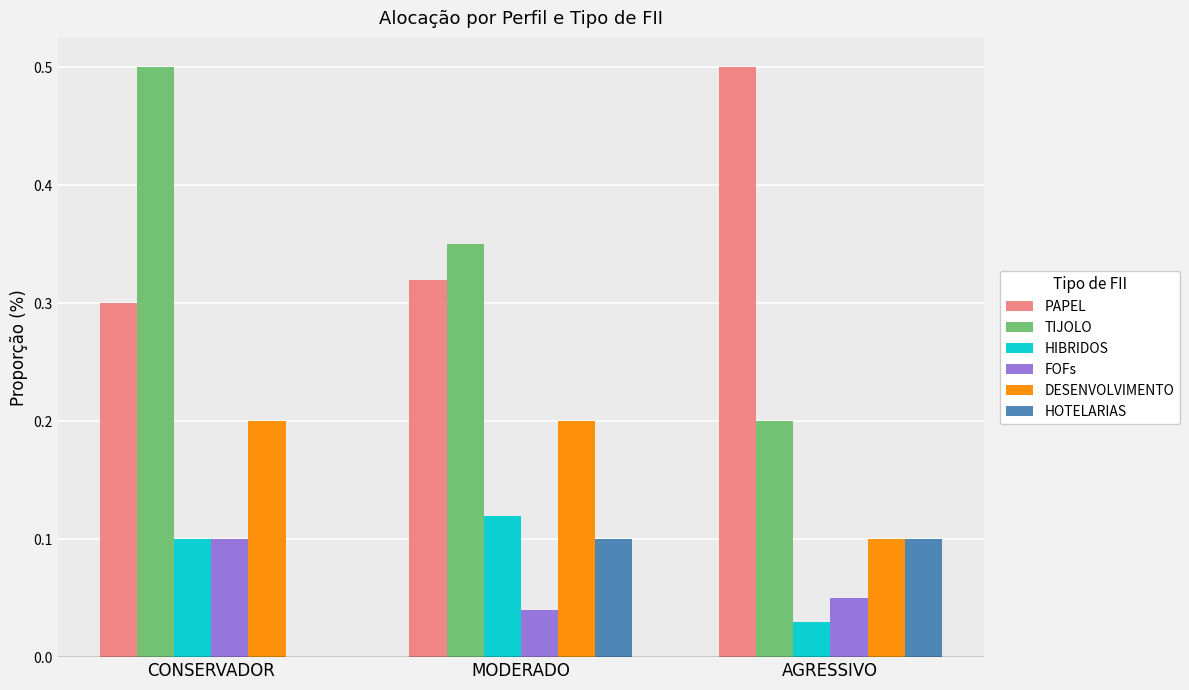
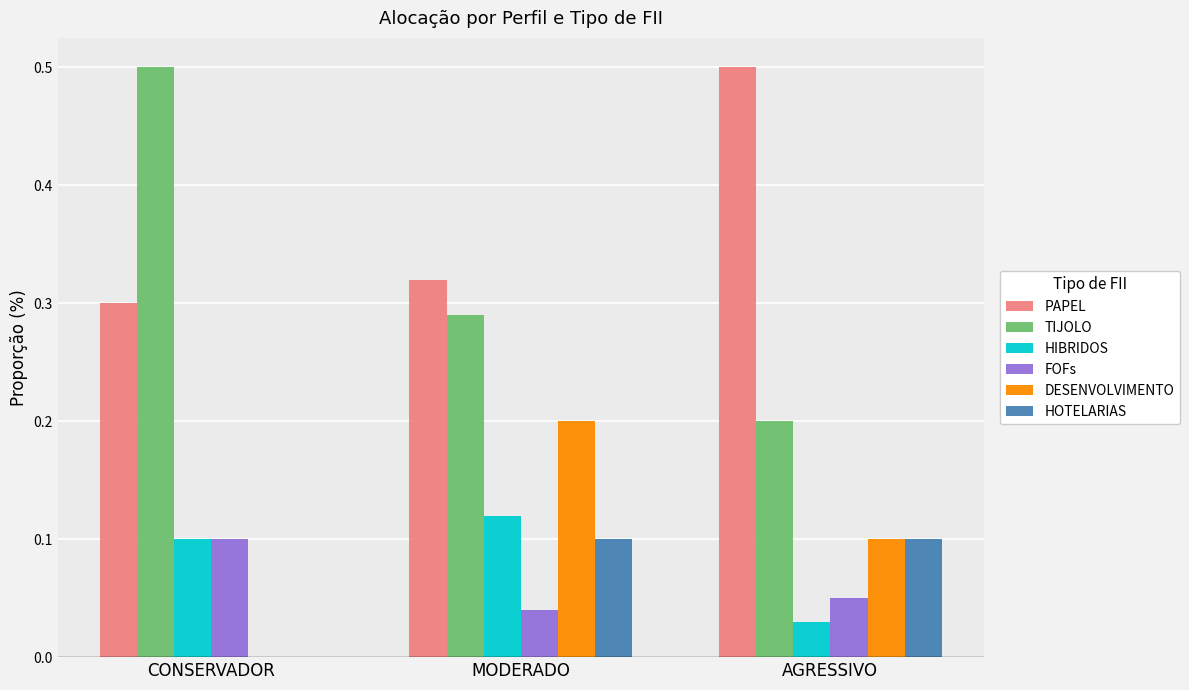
  {
    "PAPEL": {
      "CONSERVADOR": 0.30,
      "MODERADO": 0.32,
      "AGRESSIVO": 0.50
    },
    "TIJOLO": {
      "CONSERVADOR": 0.50,
-     "MODERADO": 0.35,
+     "MODERADO": 0.29,
      "AGRESSIVO": 0.20
    },
    "HIBRIDOS": {
      "CONSERVADOR": 0.10,
      "MODERADO": 0.12,
      "AGRESSIVO": 0.03
    },
    "FOFs": {
      "CONSERVADOR": 0.10,
      "MODERADO": 0.04,
      "AGRESSIVO": 0.05
    },
    "DESENVOLVIMENTO": {
-     "CONSERVADOR": 0.2,
+     "CONSERVADOR": 0.0,
      "MODERADO": 0.2,
      "AGRESSIVO": 0.1
    },
    "HOTELARIAS": {
      "CONSERVADOR": 0.00,
      "MODERADO": 0.10,
      "AGRESSIVO": 0.10
    }
  }
